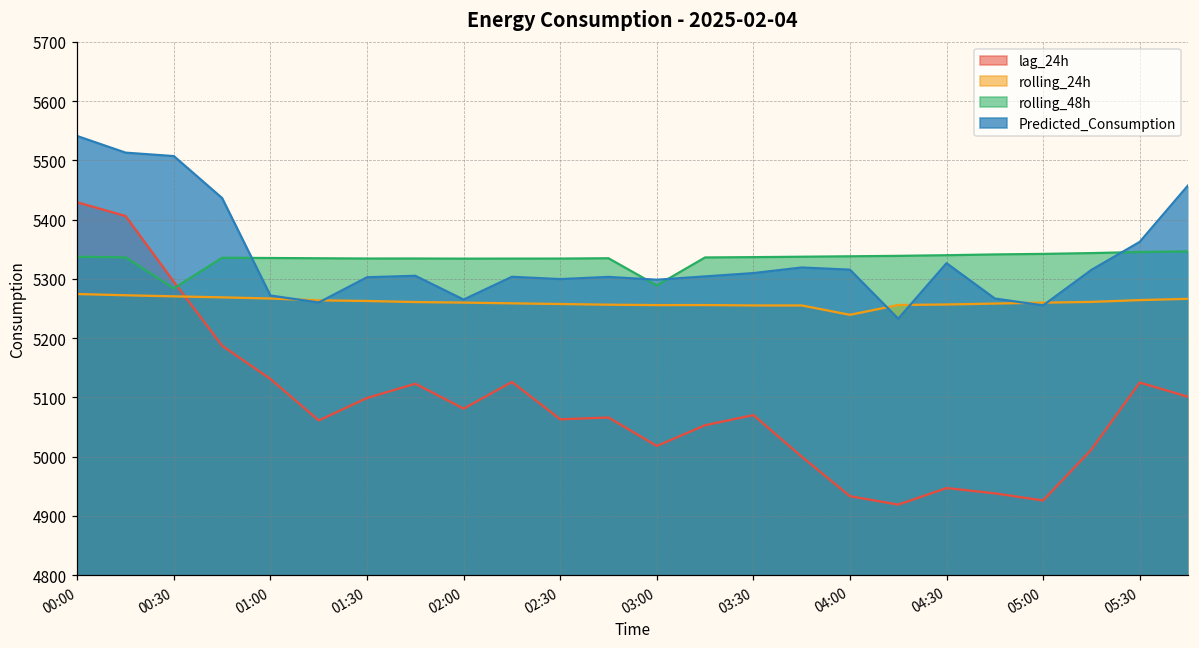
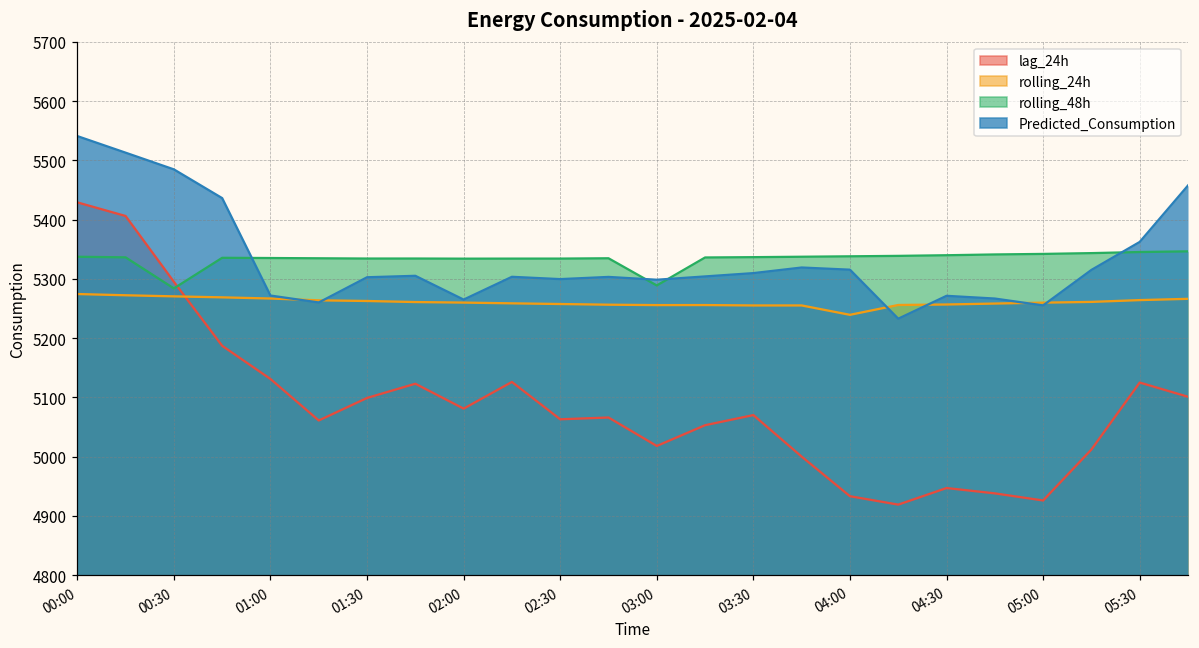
  {
    "lag_24h": {
      "00:00": 5430,
      "00:30": 5300,
      "01:00": 5130,
      "01:30": 5100,
      "02:00": 5080,
      "02:30": 5060,
      "03:00": 5020,
      "03:30": 5070,
      "04:00": 4930,
      "04:30": 4950,
      "05:00": 4930,
      "05:30": 5130
    },
    "rolling_24h": {
      "00:00": 5270,
      "00:30": 5270,
      "01:00": 5270,
      "01:30": 5260,
      "02:00": 5260,
      "02:30": 5260,
      "03:00": 5260,
      "03:30": 5260,
      "04:00": 5240,
      "04:30": 5260,
      "05:30": 5260
    },
    "rolling_48h": {
      "00:00": 5340,
      "00:30": 5280,
      "01:00": 5340,
      "01:30": 5330,
      "02:00": 5330,
      "02:30": 5330,
      "03:00": 5290,
      "03:30": 5340,
      "04:00": 5340,
      "04:30": 5340,
      "05:00": 5340,
      "05:30": 5350
    },
    "Predicted_Consumption": {
      "00:00": 5540,
-     "00:30": 5510,
+     "00:30": 5480,
      "01:00": 5270,
      "01:30": 5300,
      "02:00": 5260,
      "02:30": 5300,
      "03:00": 5300,
      "03:30": 5310,
      "04:00": 5320,
-     "04:30": 5330,
+     "04:30": 5270,
      "05:30": 5360
    }
  }
